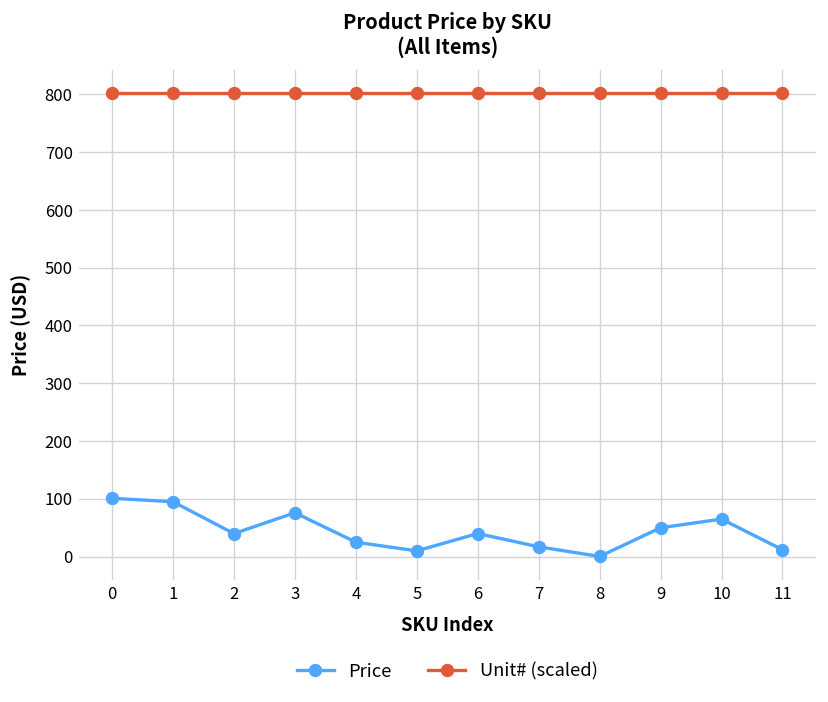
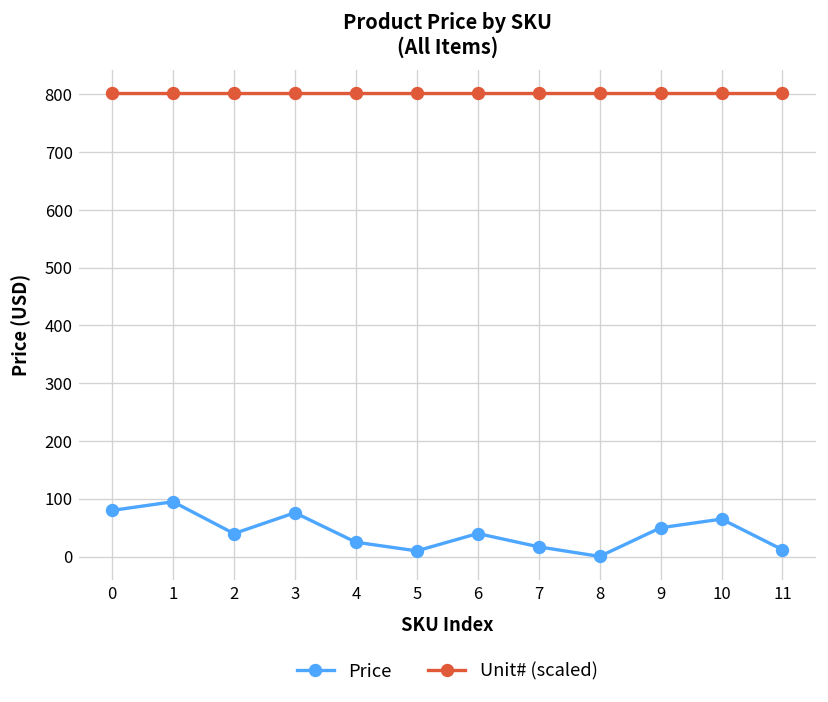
  {
    "Price": {
-     "0": 100,
+     "0": 80,
      "1": 100,
      "2": 40,
      "3": 80,
      "4": 30,
      "5": 10,
      "6": 40,
      "7": 20,
      "8": 0,
      "9": 50,
      "10": 70,
      "11": 10
    },
    "Unit# (scaled)": {
      "0": 800,
      "1": 800,
      "2": 800,
      "3": 800,
      "4": 800,
      "5": 800,
      "6": 800,
      "7": 800,
      "8": 800,
      "9": 800,
      "10": 800,
      "11": 800
    }
  }
